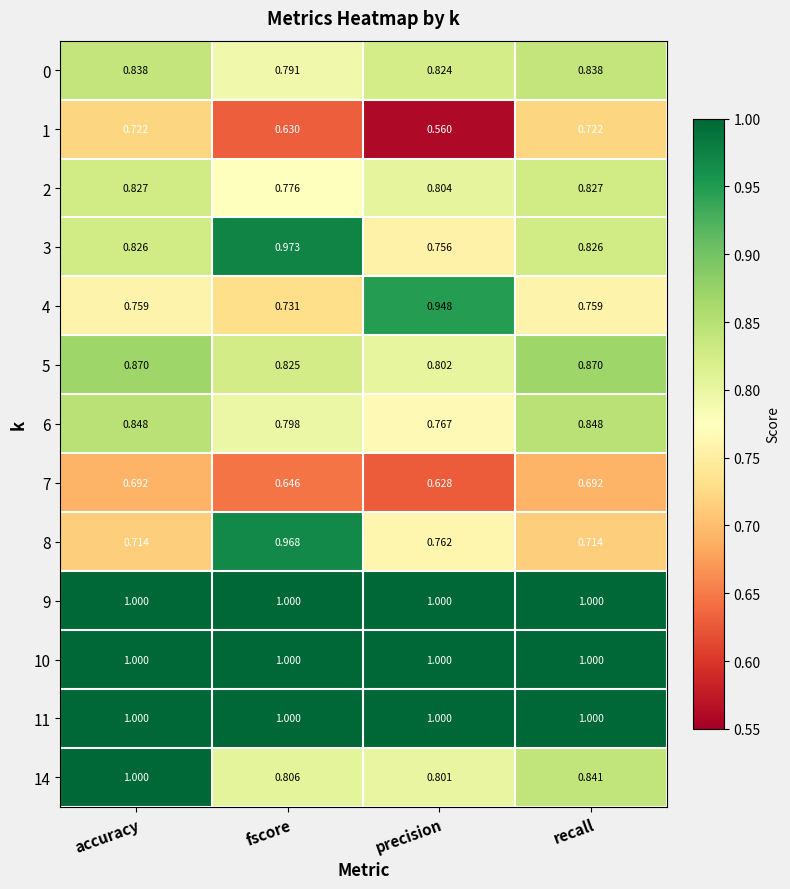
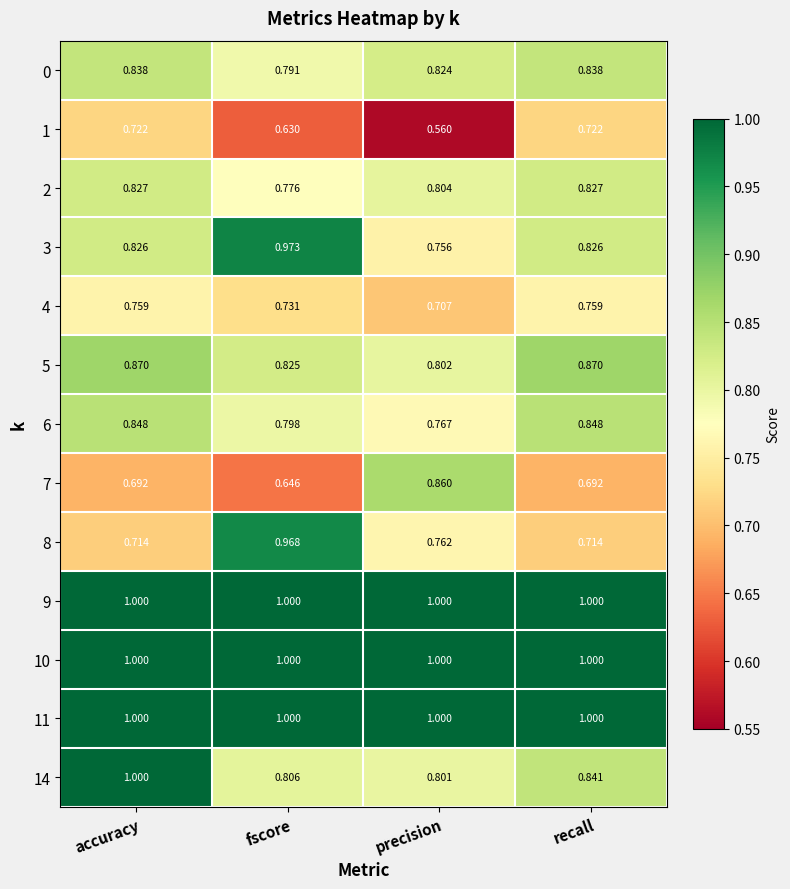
  {
    "0": {
      "accuracy": 0.838,
      "fscore": 0.791,
      "precision": 0.824,
      "recall": 0.838
    },
    "1": {
      "accuracy": 0.722,
      "fscore": 0.630,
      "precision": 0.560,
      "recall": 0.722
    },
    "2": {
      "accuracy": 0.827,
      "fscore": 0.776,
      "precision": 0.804,
      "recall": 0.827
    },
    "3": {
      "accuracy": 0.826,
      "fscore": 0.973,
      "precision": 0.756,
      "recall": 0.826
    },
    "4": {
      "accuracy": 0.759,
      "fscore": 0.731,
-     "precision": 0.948,
+     "precision": 0.707,
      "recall": 0.759
    },
    "5": {
      "accuracy": 0.870,
      "fscore": 0.825,
      "precision": 0.802,
      "recall": 0.870
    },
    "6": {
      "accuracy": 0.848,
      "fscore": 0.798,
      "precision": 0.767,
      "recall": 0.848
    },
    "7": {
      "accuracy": 0.692,
      "fscore": 0.646,
-     "precision": 0.628,
+     "precision": 0.860,
      "recall": 0.692
    },
    "8": {
      "accuracy": 0.714,
      "fscore": 0.968,
      "precision": 0.762,
      "recall": 0.714
    },
    "9": {
      "accuracy": 1.000,
      "fscore": 1.000,
      "precision": 1.000,
      "recall": 1.000
    },
    "10": {
      "accuracy": 1.000,
      "fscore": 1.000,
      "precision": 1.000,
      "recall": 1.000
    },
    "11": {
      "accuracy": 1.000,
      "fscore": 1.000,
      "precision": 1.000,
      "recall": 1.000
    },
    "14": {
      "accuracy": 1.000,
      "fscore": 0.806,
      "precision": 0.801,
      "recall": 0.841
    }
  }
